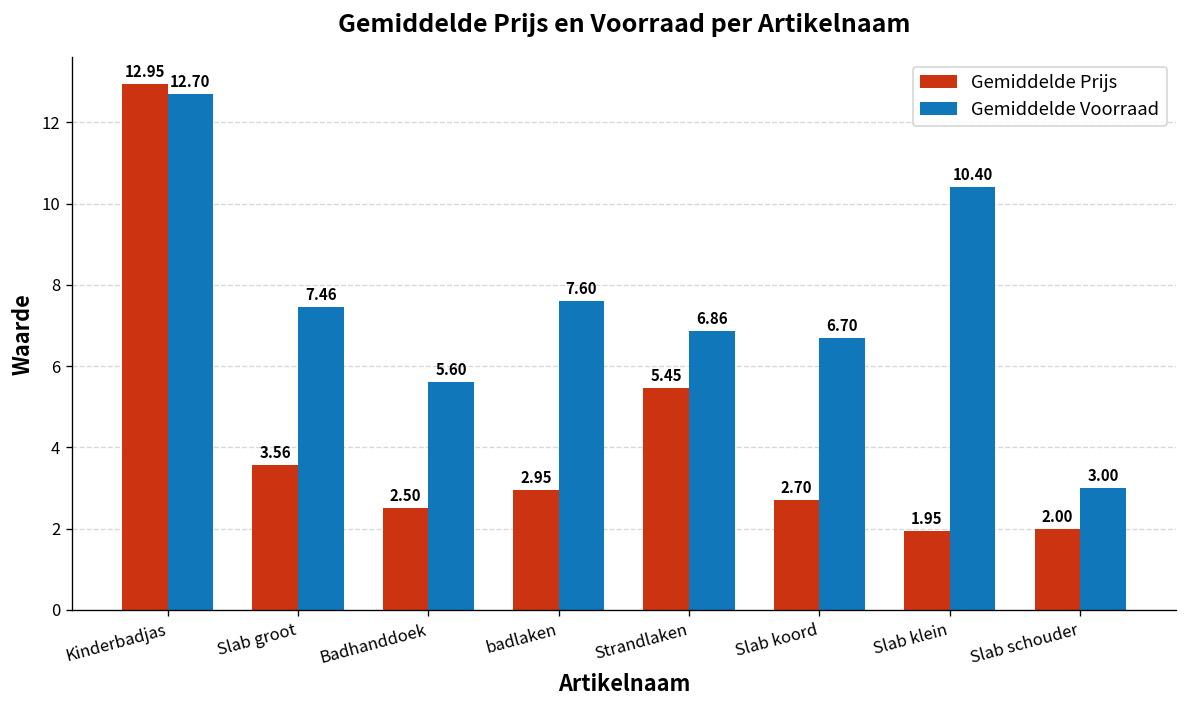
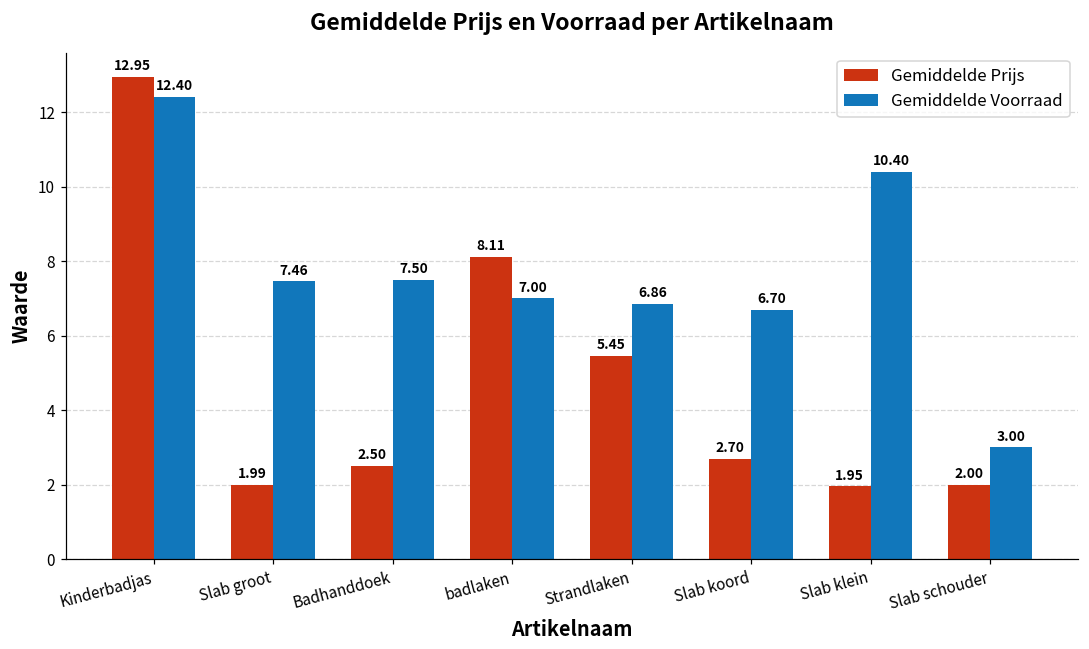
  {
    "Gemiddelde Prijs": {
      "Kinderbadjas": 12.95,
-     "Slab groot": 3.56,
+     "Slab groot": 1.99,
      "Badhanddoek": 2.50,
-     "badlaken": 2.95,
+     "badlaken": 8.11,
      "Strandlaken": 5.45,
      "Slab koord": 2.70,
      "Slab klein": 1.95,
      "Slab schouder": 2.00
    },
    "Gemiddelde Voorraad": {
-     "Kinderbadjas": 12.70,
+     "Kinderbadjas": 12.40,
      "Slab groot": 7.46,
-     "Badhanddoek": 5.60,
-     "badlaken": 7.60,
+     "Badhanddoek": 7.50,
+     "badlaken": 7.00,
      "Strandlaken": 6.86,
      "Slab koord": 6.70,
      "Slab klein": 10.40,
      "Slab schouder": 3.00
    }
  }
